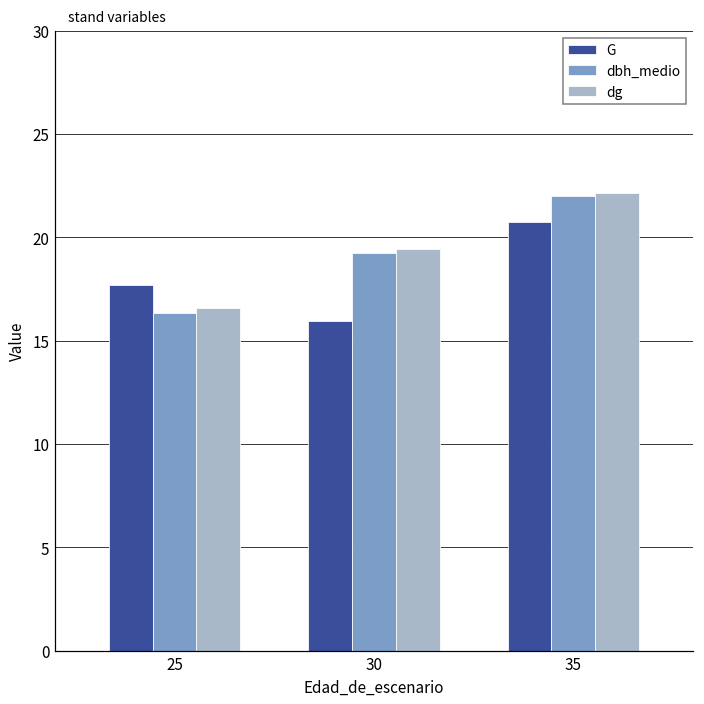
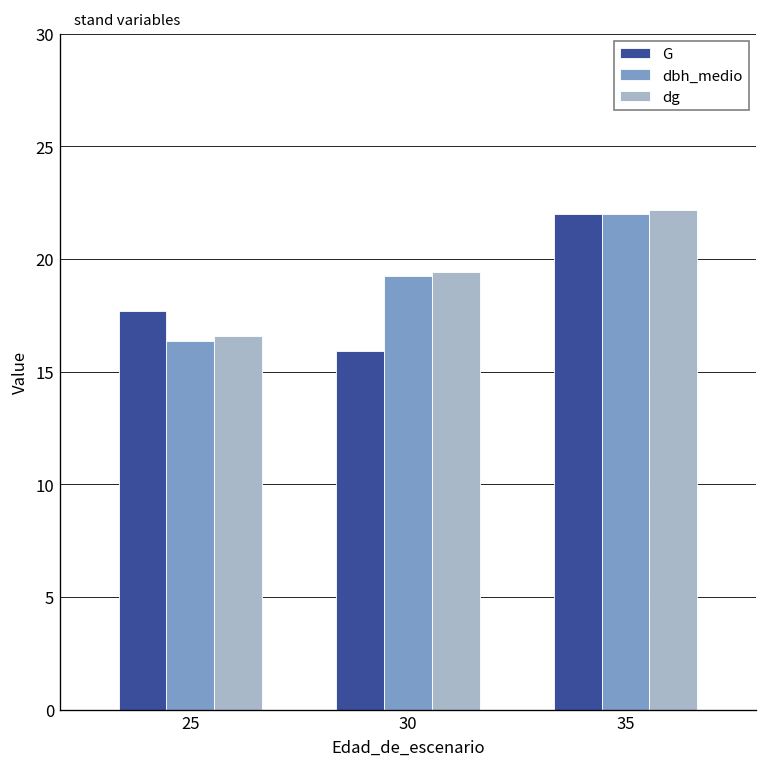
  {
    "G": {
      "25": 17.7,
      "30": 15.9,
-     "35": 20.8
+     "35": 22.0
    }
  }
